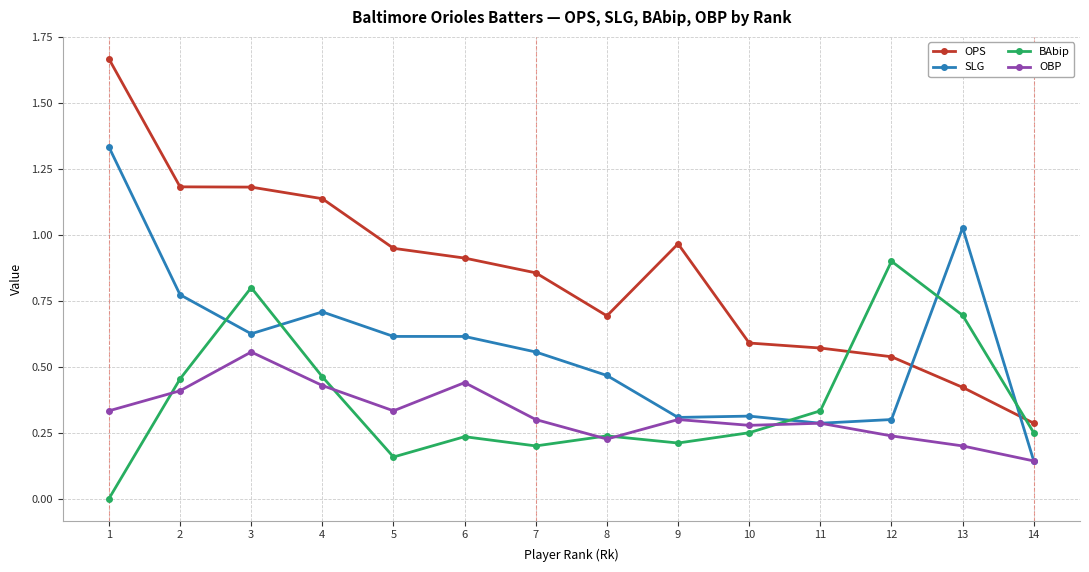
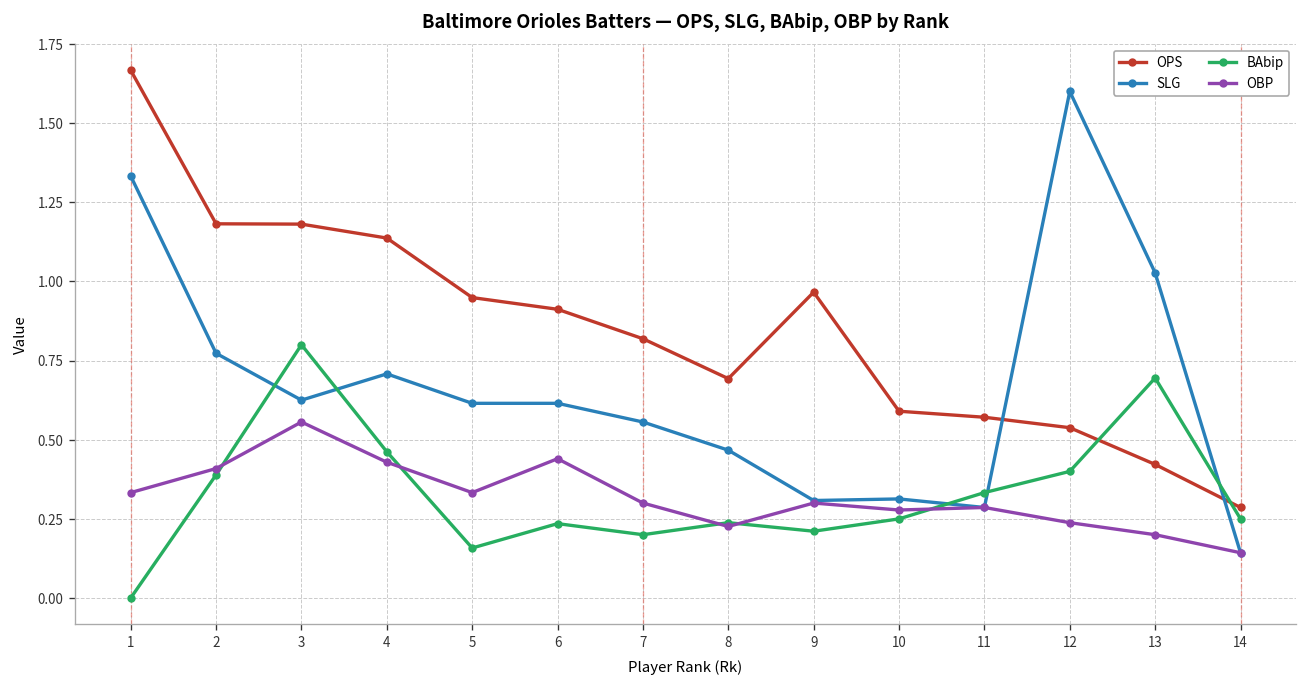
  {
    "OPS": {
      "1": 1.67,
      "2": 1.18,
      "3": 1.18,
      "4": 1.14,
      "5": 0.95,
      "6": 0.91,
-     "7": 0.86,
+     "7": 0.82,
      "8": 0.69,
      "9": 0.97,
      "10": 0.59,
      "11": 0.57,
      "12": 0.54,
      "13": 0.42,
      "14": 0.29
    },
    "SLG": {
      "1": 1.33,
      "2": 0.77,
      "3": 0.63,
      "4": 0.7,
      "5": 0.62,
      "6": 0.62,
      "7": 0.56,
      "8": 0.47,
      "10": 0.31,
-     "12": 0.3,
+     "12": 1.6,
      "13": 1.03
    },
    "BAbip": {
      "1": 0.00,
-     "2": 0.45,
+     "2": 0.39,
      "3": 0.80,
      "4": 0.46,
      "5": 0.16,
      "6": 0.24,
      "7": 0.20,
      "8": 0.24,
      "9": 0.21,
      "10": 0.25,
      "11": 0.33,
-     "12": 0.9,
+     "12": 0.4,
      "13": 0.70,
      "14": 0.25
    },
    "OBP": {
      "1": 0.33,
      "2": 0.41,
      "3": 0.56,
      "4": 0.43,
      "5": 0.33,
      "6": 0.44,
      "7": 0.30,
      "8": 0.23,
      "10": 0.28,
      "12": 0.24,
      "13": 0.20
    }
  }
